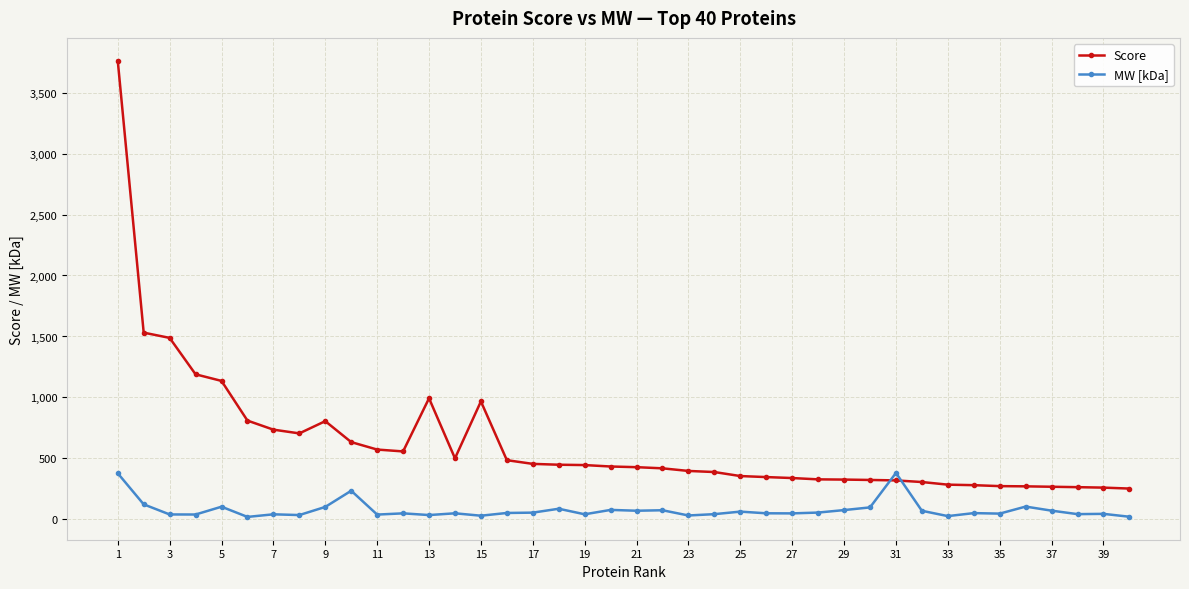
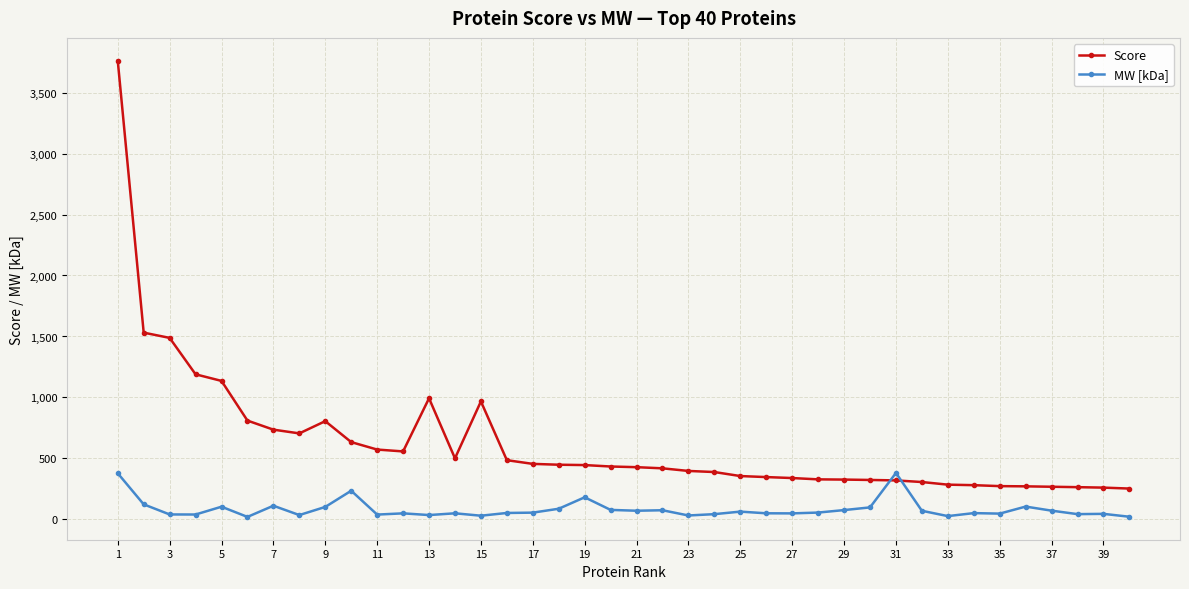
  {
    "Score": {
      "1": "3,760",
      "3": "1,490",
      "5": "1,140",
      "7": "740",
      "9": "810",
      "11": "570",
      "13": "990",
      "15": "970",
      "17": "460",
      "19": "450",
      "21": "430",
      "23": "400",
      "25": "360",
      "27": "340",
      "29": "330",
      "31": "320",
      "33": "280",
      "35": "270",
      "37": "270",
      "39": "260"
    },
    "MW [kDa]": {
      "1": "380",
      "3": "40",
      "5": "100",
-     "7": "40",
+     "7": "110",
      "9": "100",
      "11": "40",
      "13": "40",
      "15": "30",
      "17": "60",
-     "19": "40",
+     "19": "180",
      "21": "70",
      "23": "30",
      "25": "60",
      "27": "50",
      "29": "80",
      "31": "380",
      "33": "30",
      "35": "50",
      "37": "70",
      "39": "50"
    }
  }
